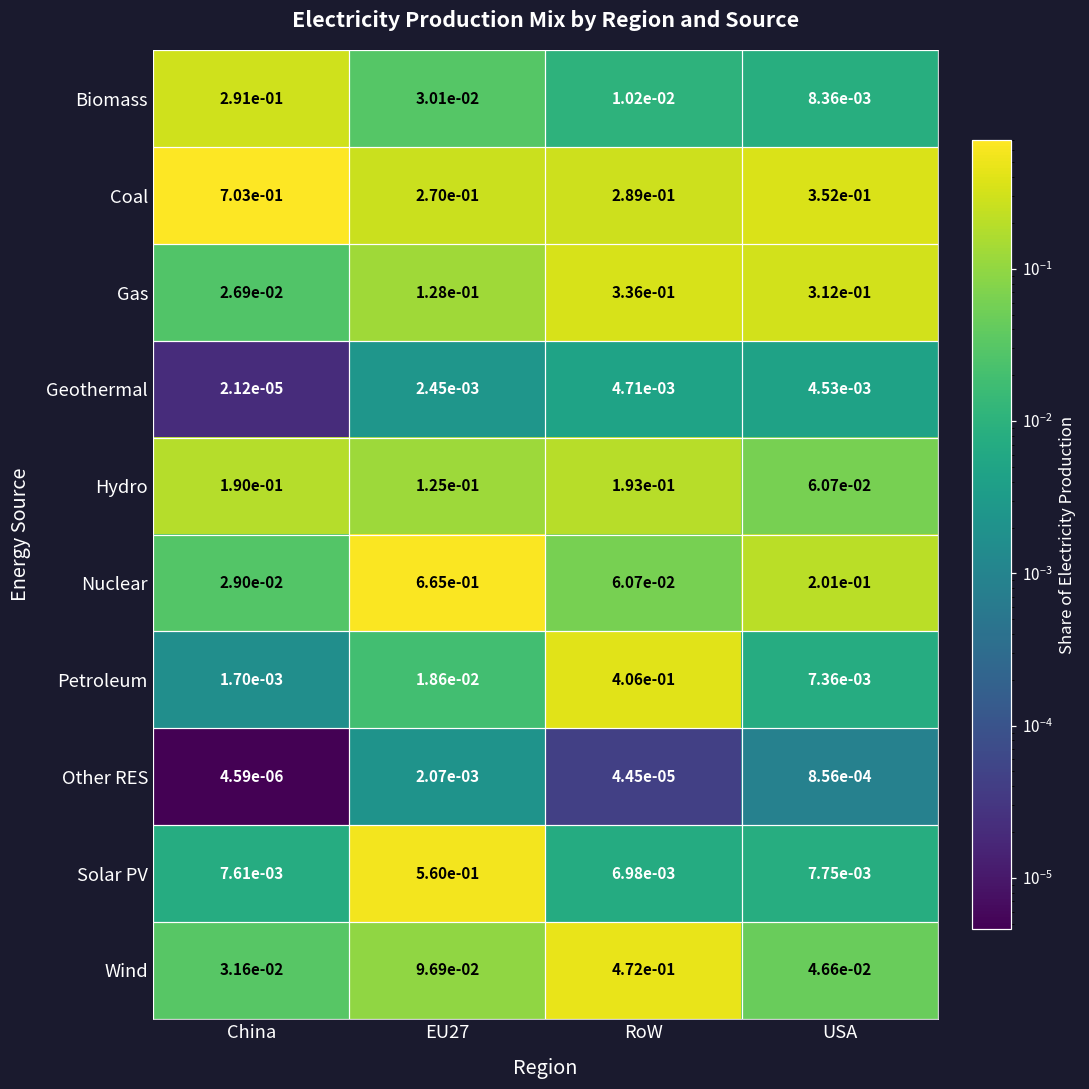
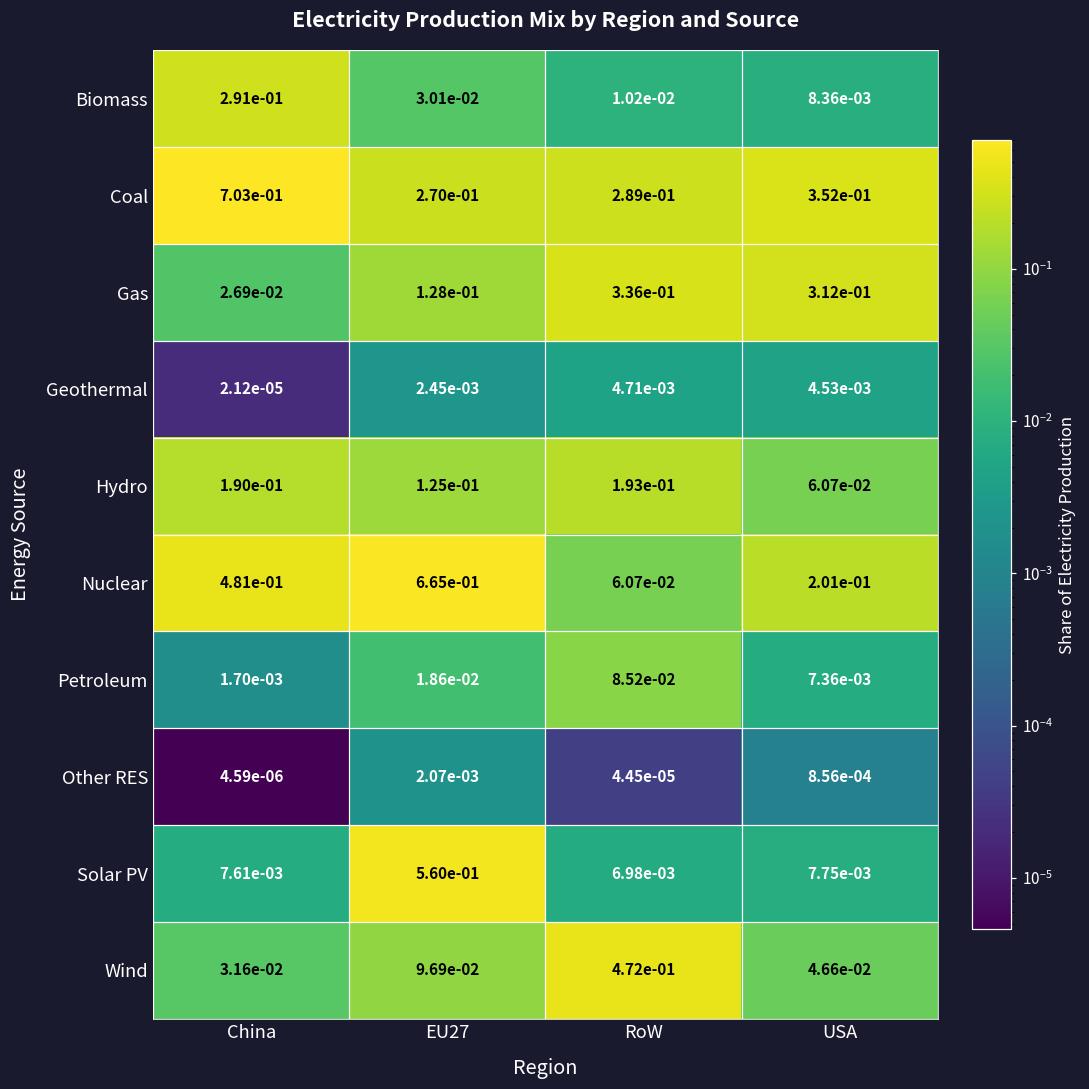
  {
    "Biomass": {
      "China": "2.91e-01",
      "EU27": "3.01e-02",
      "RoW": "1.02e-02",
      "USA": "8.36e-03"
    },
    "Coal": {
      "China": "7.03e-01",
      "EU27": "2.70e-01",
      "RoW": "2.89e-01",
      "USA": "3.52e-01"
    },
    "Gas": {
      "China": "2.69e-02",
      "EU27": "1.28e-01",
      "RoW": "3.36e-01",
      "USA": "3.12e-01"
    },
    "Geothermal": {
      "China": "2.12e-05",
      "EU27": "2.45e-03",
      "RoW": "4.71e-03",
      "USA": "4.53e-03"
    },
    "Hydro": {
      "China": "1.90e-01",
      "EU27": "1.25e-01",
      "RoW": "1.93e-01",
      "USA": "6.07e-02"
    },
    "Nuclear": {
-     "China": "2.90e-02",
+     "China": "4.81e-01",
      "EU27": "6.65e-01",
      "RoW": "6.07e-02",
      "USA": "2.01e-01"
    },
    "Petroleum": {
      "China": "1.70e-03",
      "EU27": "1.86e-02",
-     "RoW": "4.06e-01",
+     "RoW": "8.52e-02",
      "USA": "7.36e-03"
    },
    "Other RES": {
      "China": "4.59e-06",
      "EU27": "2.07e-03",
      "RoW": "4.45e-05",
      "USA": "8.56e-04"
    },
    "Solar PV": {
      "China": "7.61e-03",
      "EU27": "5.60e-01",
      "RoW": "6.98e-03",
      "USA": "7.75e-03"
    },
    "Wind": {
      "China": "3.16e-02",
      "EU27": "9.69e-02",
      "RoW": "4.72e-01",
      "USA": "4.66e-02"
    }
  }
